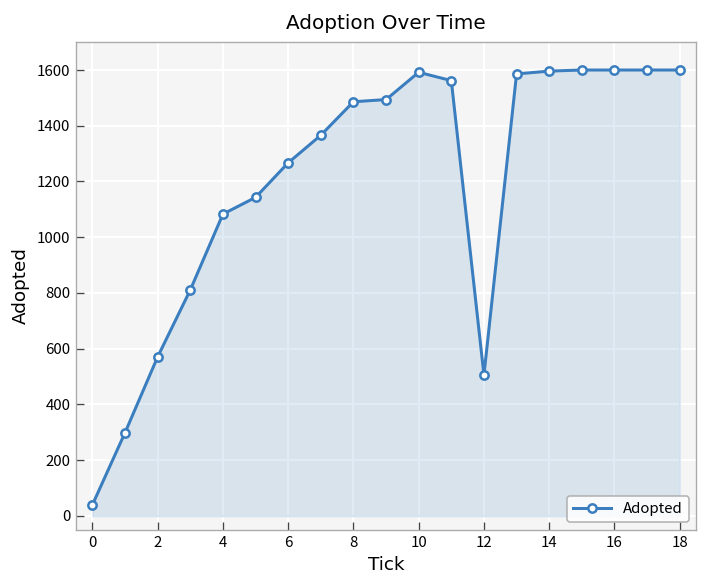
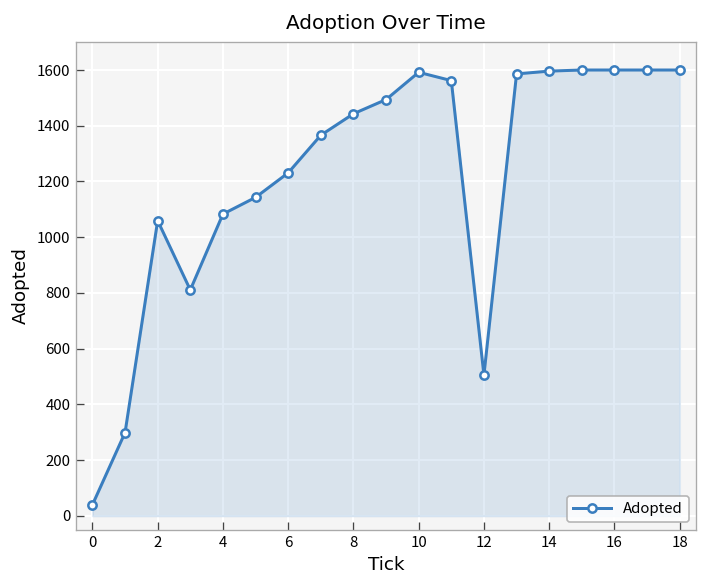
  {
    "0": 40,
-   "2": 570,
+   "2": 1060,
    "4": 1080,
-   "6": 1270,
-   "8": 1490,
+   "6": 1230,
+   "8": 1440,
    "10": 1590,
    "12": 510,
    "14": 1600,
    "16": 1600,
    "18": 1600
  }
